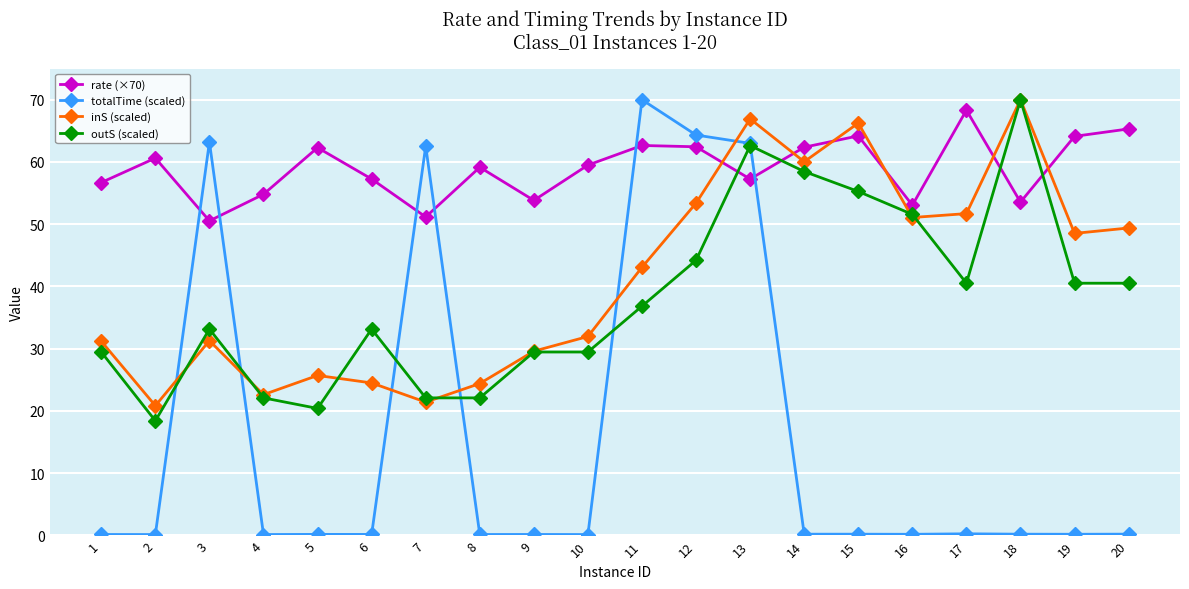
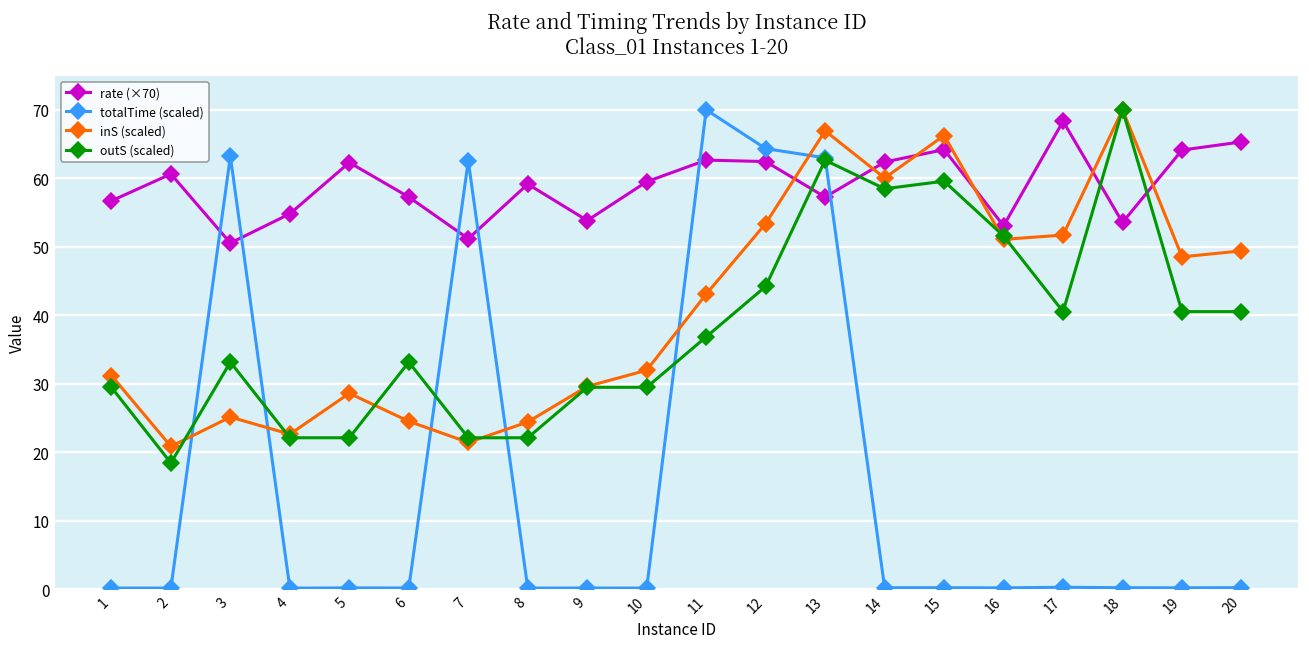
  {
    "rate (×70)": {
      "1": 57,
      "2": 61,
      "3": 51,
      "4": 55,
      "5": 62,
      "6": 57,
      "7": 51,
      "8": 59,
      "9": 54,
      "10": 60,
      "11": 63,
      "12": 62,
      "13": 57,
      "14": 62,
      "15": 64,
      "16": 53,
      "17": 68,
      "18": 54,
      "19": 64,
      "20": 65
    },
    "totalTime (scaled)": {
      "1": 0,
      "2": 0,
      "3": 63,
      "4": 0,
      "5": 0,
      "6": 0,
      "7": 63,
      "8": 0,
      "9": 0,
      "10": 0,
      "11": 70,
      "12": 64,
      "14": 0,
      "15": 0,
      "16": 0,
      "17": 0,
      "18": 0,
      "19": 0,
      "20": 0
    },
    "inS (scaled)": {
      "1": 31,
      "2": 21,
-     "3": 31,
+     "3": 25,
      "4": 23,
-     "5": 26,
+     "5": 29,
      "6": 25,
      "7": 21,
      "8": 24,
      "10": 32,
      "11": 43,
      "12": 53,
      "13": 67,
      "14": 60,
      "15": 66,
      "16": 51,
      "17": 52,
      "19": 49,
      "20": 49
    },
    "outS (scaled)": {
      "1": 29,
      "2": 18,
      "3": 33,
      "4": 22,
-     "5": 20,
+     "5": 22,
      "6": 33,
      "7": 22,
      "8": 22,
      "10": 29,
      "11": 37,
      "12": 44,
      "14": 58,
-     "15": 55,
+     "15": 60,
      "16": 52,
      "17": 41,
      "19": 41,
      "20": 41
    }
  }
